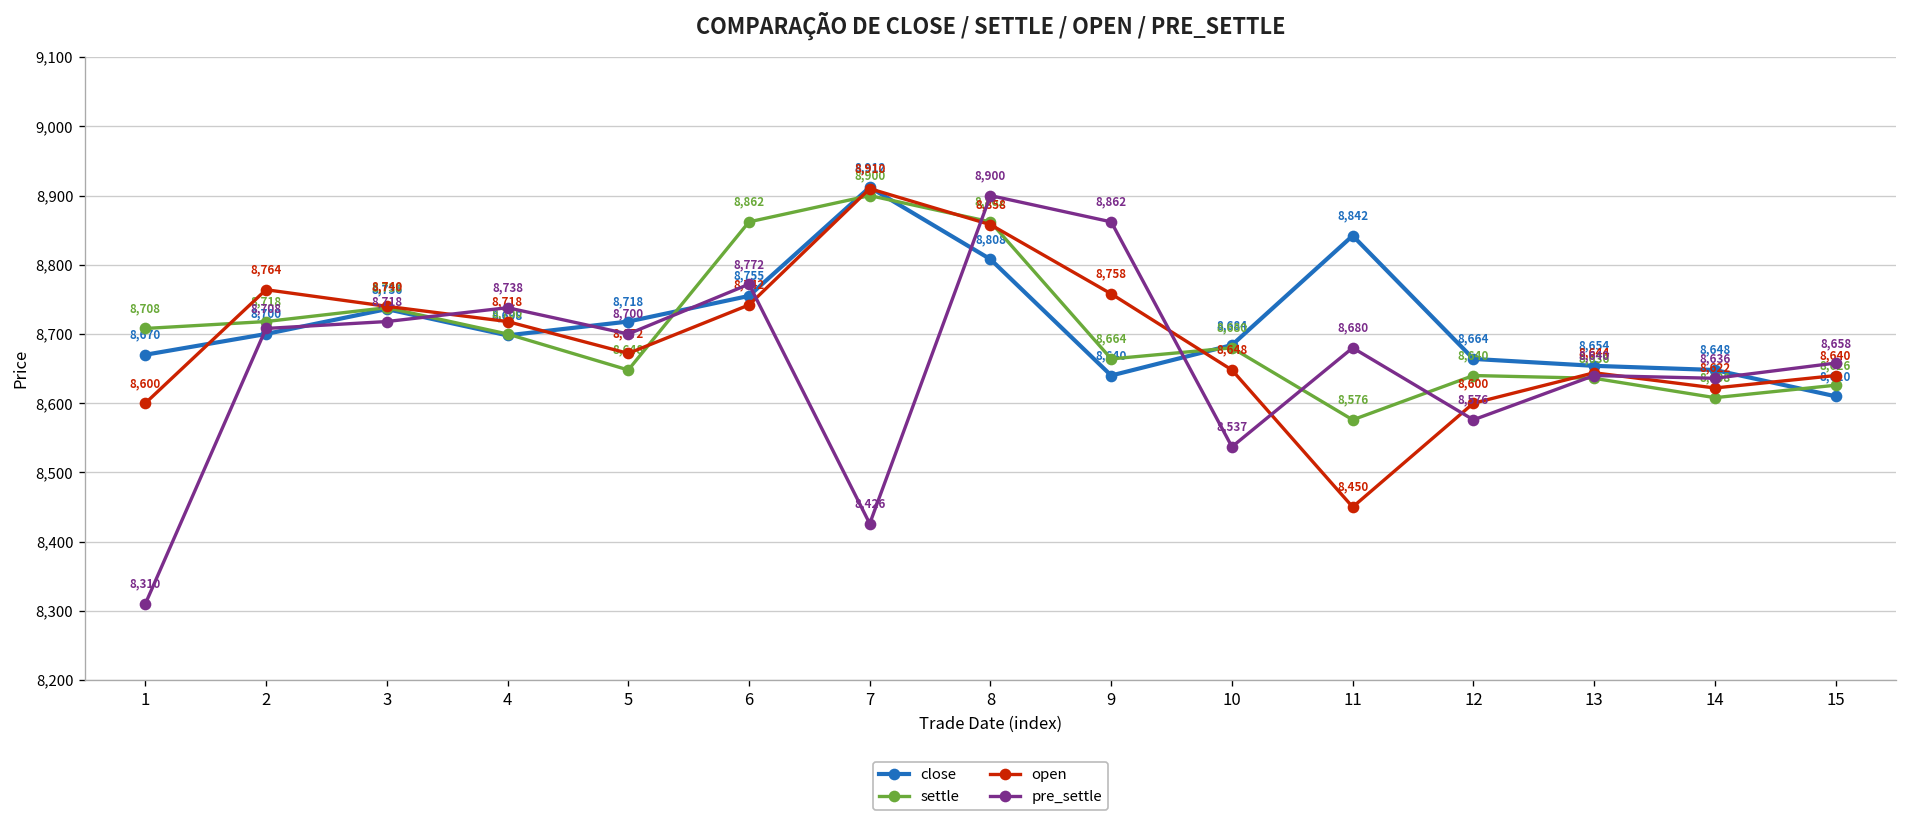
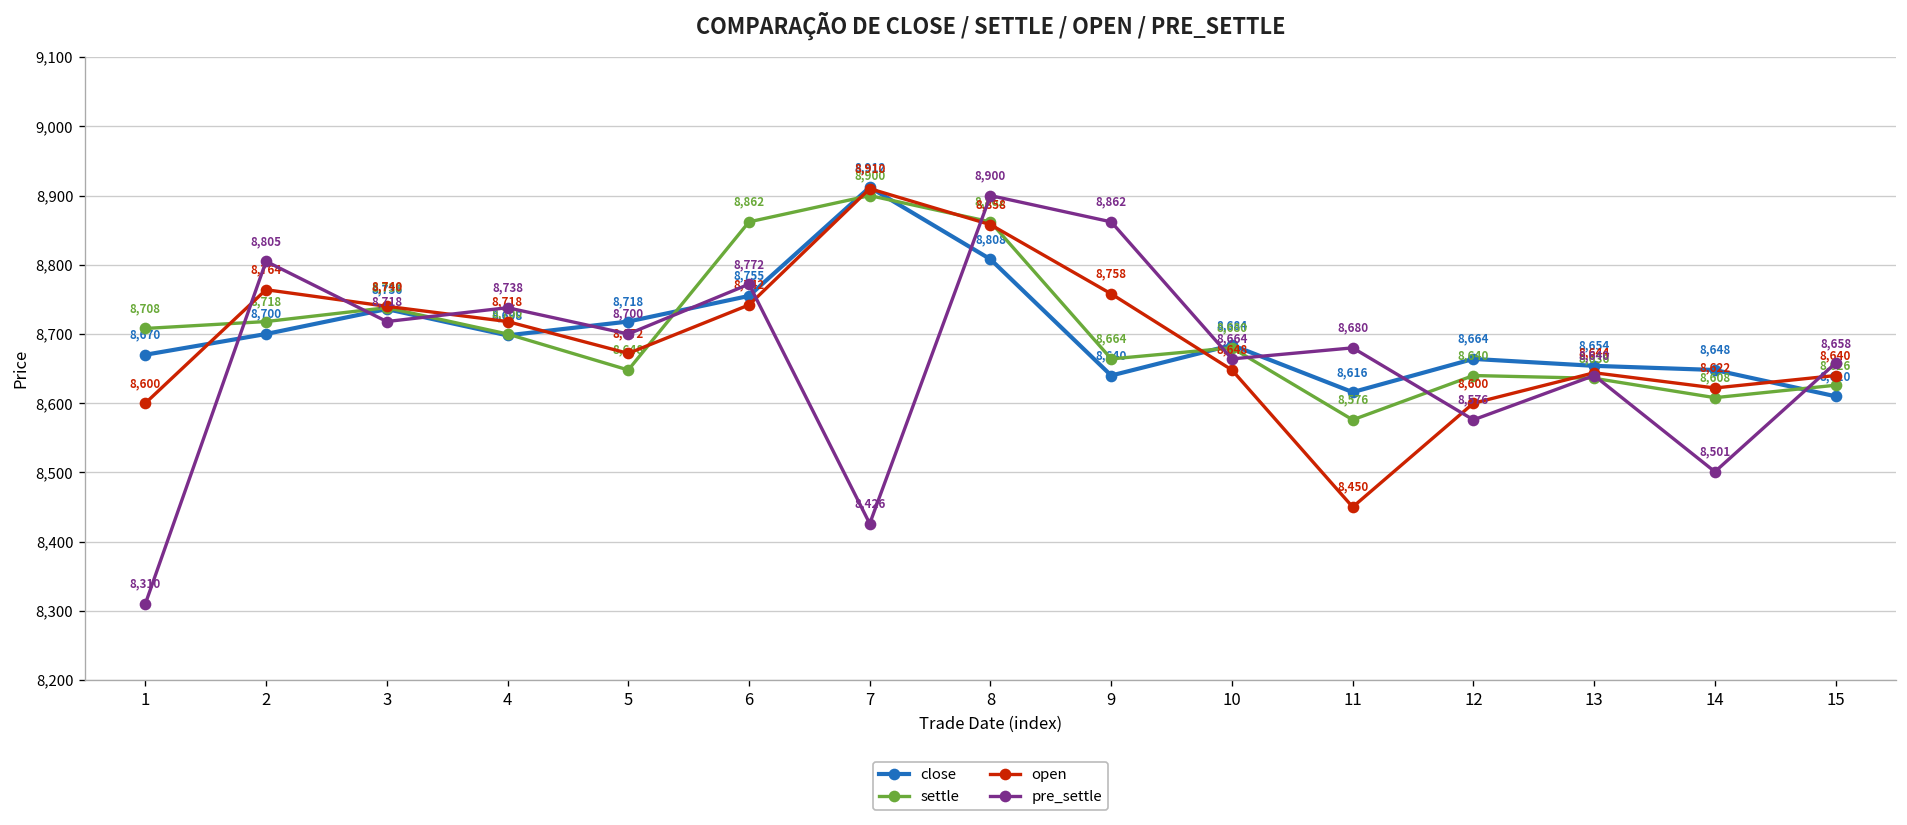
  {
    "close": {
      "5": "8,718",
      "8": "8,808",
-     "11": "8,842",
+     "11": "8,616",
      "12": "8,664",
      "14": "8,648"
    },
    "settle": {
      "1": "8,708",
      "2": "8,718",
      "6": "8,862",
      "9": "8,664"
    },
    "open": {
      "1": "8,600",
      "2": "8,764",
      "9": "8,758",
      "11": "8,450"
    },
    "pre_settle": {
      "1": "8,310",
-     "2": "8,708",
+     "2": "8,805",
      "4": "8,738",
      "6": "8,772",
      "7": "8,426",
      "8": "8,900",
      "9": "8,862",
-     "10": "8,537",
+     "10": "8,664",
      "11": "8,680",
-     "14": "8,636",
+     "14": "8,501",
      "15": "8,658"
    }
  }
